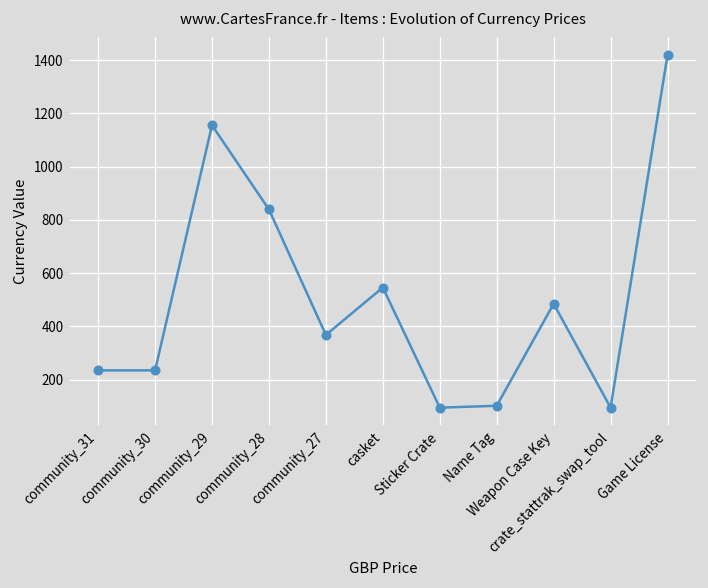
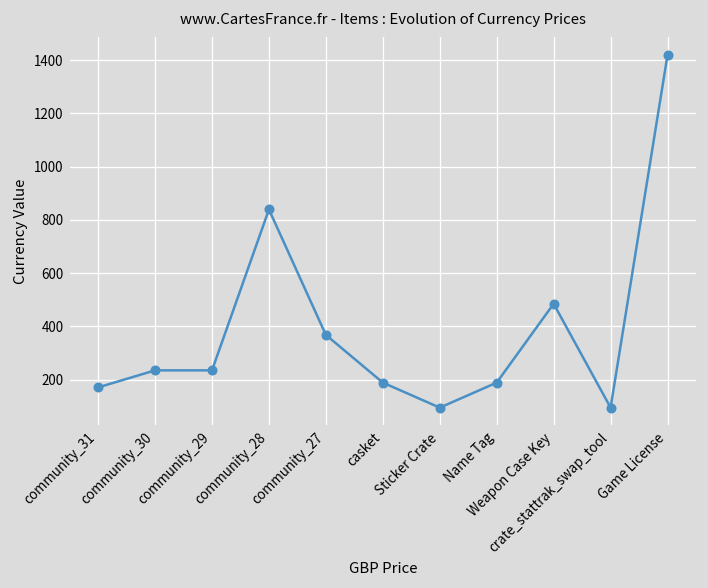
  {
-   "community_31": 240,
+   "community_31": 170,
    "community_30": 240,
-   "community_29": 1160,
+   "community_29": 240,
    "community_28": 840,
    "community_27": 370,
-   "casket": 550,
+   "casket": 190,
    "Sticker Crate": 100,
-   "Name Tag": 100,
+   "Name Tag": 190,
    "Weapon Case Key": 490,
    "crate_stattrak_swap_tool": 100,
    "Game License": 1420
  }
